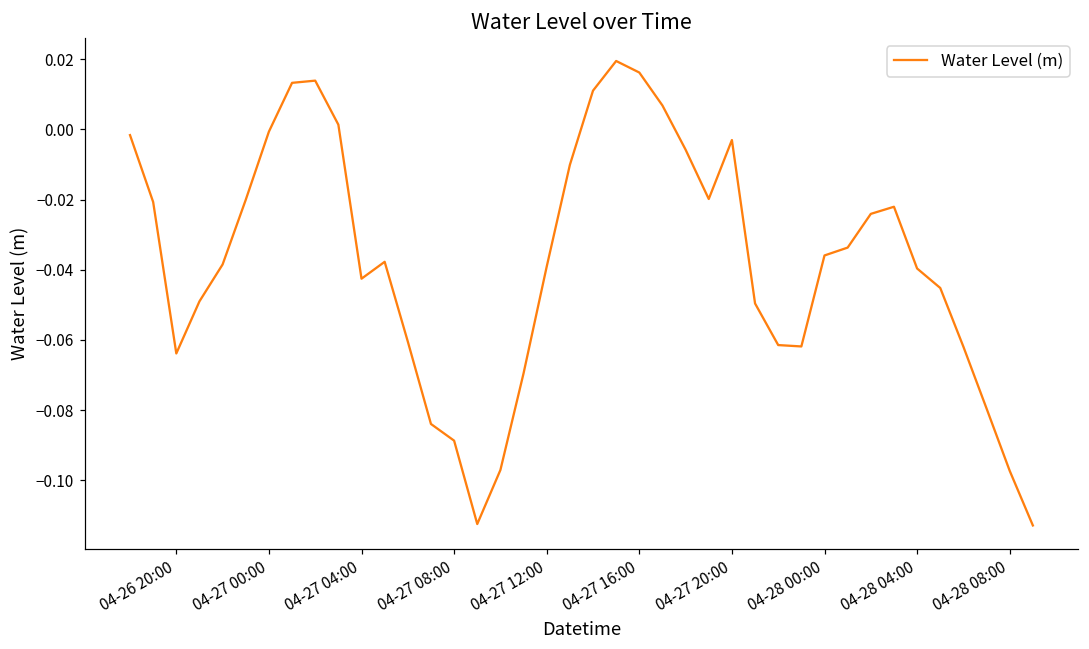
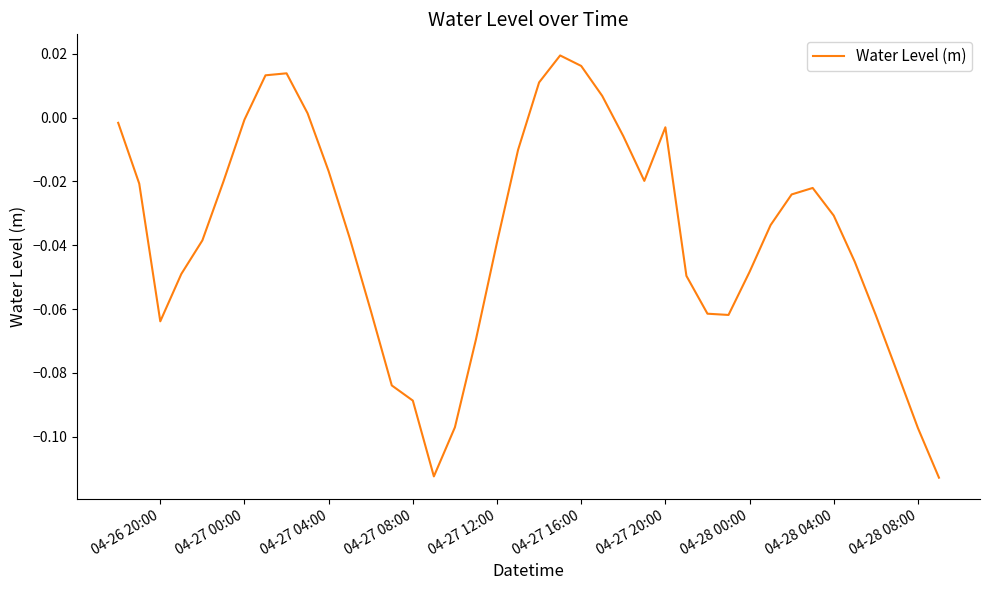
  {
    "04-26 20:00": -0.064,
    "04-27 00:00": -0.001,
-   "04-27 04:00": -0.043,
+   "04-27 04:00": -0.017,
    "04-27 08:00": -0.089,
    "04-27 12:00": -0.039,
    "04-27 16:00": 0.016,
    "04-27 20:00": -0.003,
-   "04-28 00:00": -0.036,
-   "04-28 04:00": -0.040,
+   "04-28 00:00": -0.048,
+   "04-28 04:00": -0.031,
    "04-28 08:00": -0.097
  }
